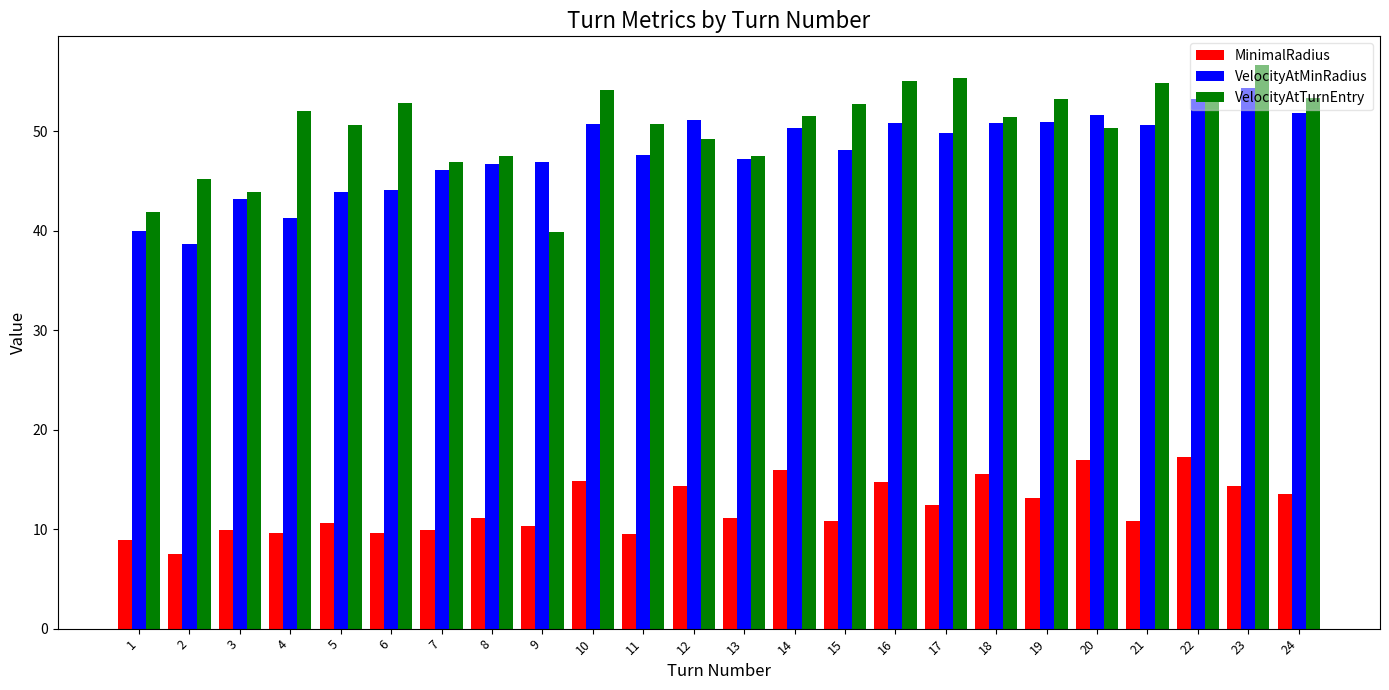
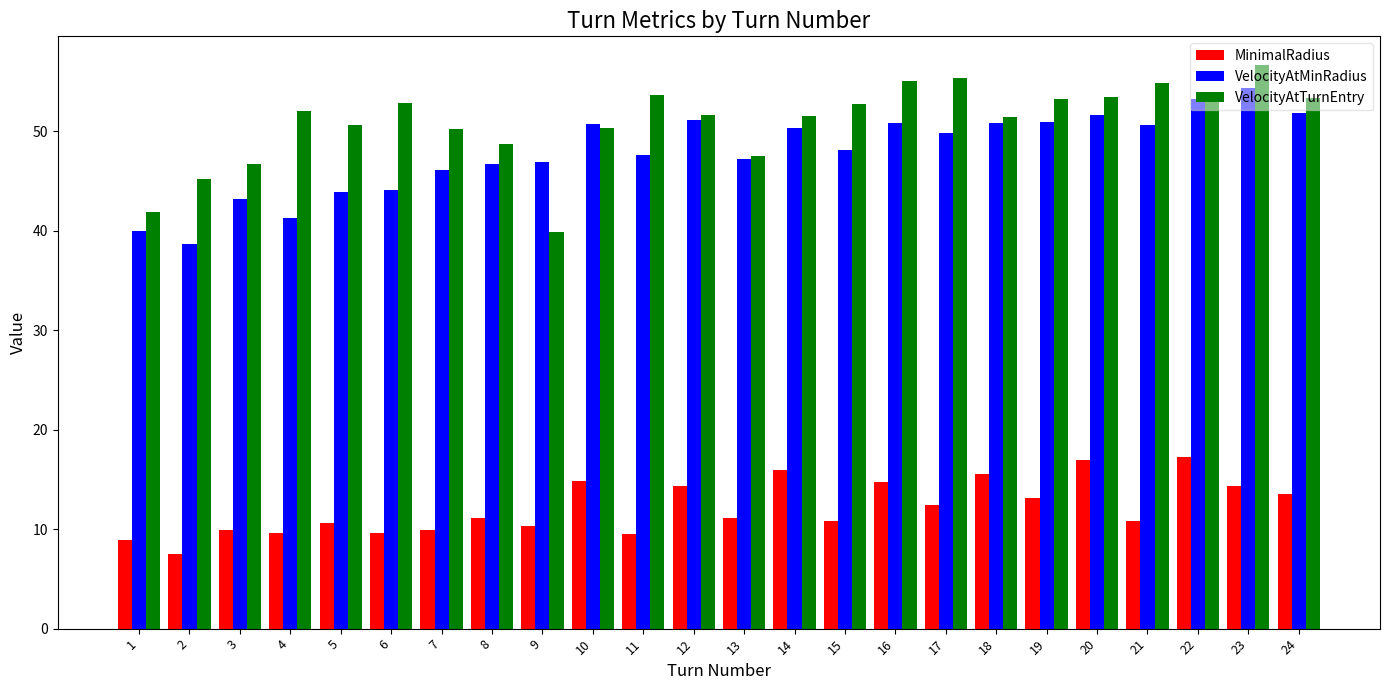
  {
    "MinimalRadius": {
      "1": 9,
      "2": 8,
      "3": 10,
      "4": 10,
      "5": 11,
      "6": 10,
      "7": 10,
      "8": 11,
      "9": 10,
      "10": 15,
      "11": 10,
      "12": 14,
      "13": 11,
      "14": 16,
      "15": 11,
      "16": 15,
      "17": 12,
      "18": 16,
      "19": 13,
      "20": 17,
      "21": 11,
      "22": 17,
      "23": 14,
      "24": 14
    },
    "VelocityAtMinRadius": {
      "1": 40,
      "2": 39,
      "3": 43,
      "4": 41,
      "5": 44,
      "6": 44,
      "7": 46,
      "8": 47,
      "9": 47,
      "10": 51,
      "11": 48,
      "12": 51,
      "13": 47,
      "14": 50,
      "15": 48,
      "16": 51,
      "17": 50,
      "18": 51,
      "19": 51,
      "20": 52,
      "21": 51,
      "24": 52
    },
    "VelocityAtTurnEntry": {
      "1": 42,
      "2": 45,
-     "3": 44,
+     "3": 47,
      "4": 52,
      "5": 51,
      "6": 53,
-     "7": 47,
-     "8": 48,
+     "7": 50,
+     "8": 49,
      "9": 40,
-     "10": 54,
-     "11": 51,
-     "12": 49,
+     "10": 50,
+     "11": 54,
+     "12": 52,
      "13": 48,
      "14": 52,
      "15": 53,
      "16": 55,
      "17": 55,
      "18": 51,
      "19": 53,
-     "20": 50,
+     "20": 53,
      "21": 55
    }
  }
